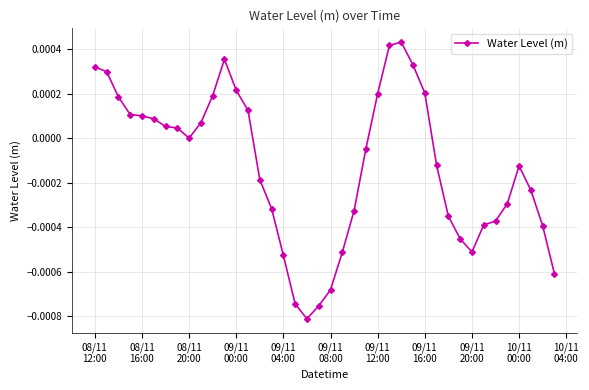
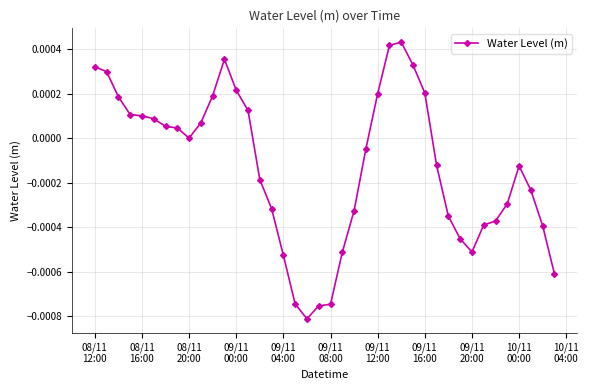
  {
    "08/11 12:00": 0.00032,
    "08/11 16:00": 0.00010,
    "08/11 20:00": 0.00000,
    "09/11 00:00": 0.00021,
    "09/11 04:00": -0.00053,
-   "09/11 08:00": -0.00068,
+   "09/11 08:00": -0.00075,
    "09/11 12:00": 0.00020,
    "09/11 16:00": 0.00020,
    "09/11 20:00": -0.00051,
    "10/11 00:00": -0.00012
  }
